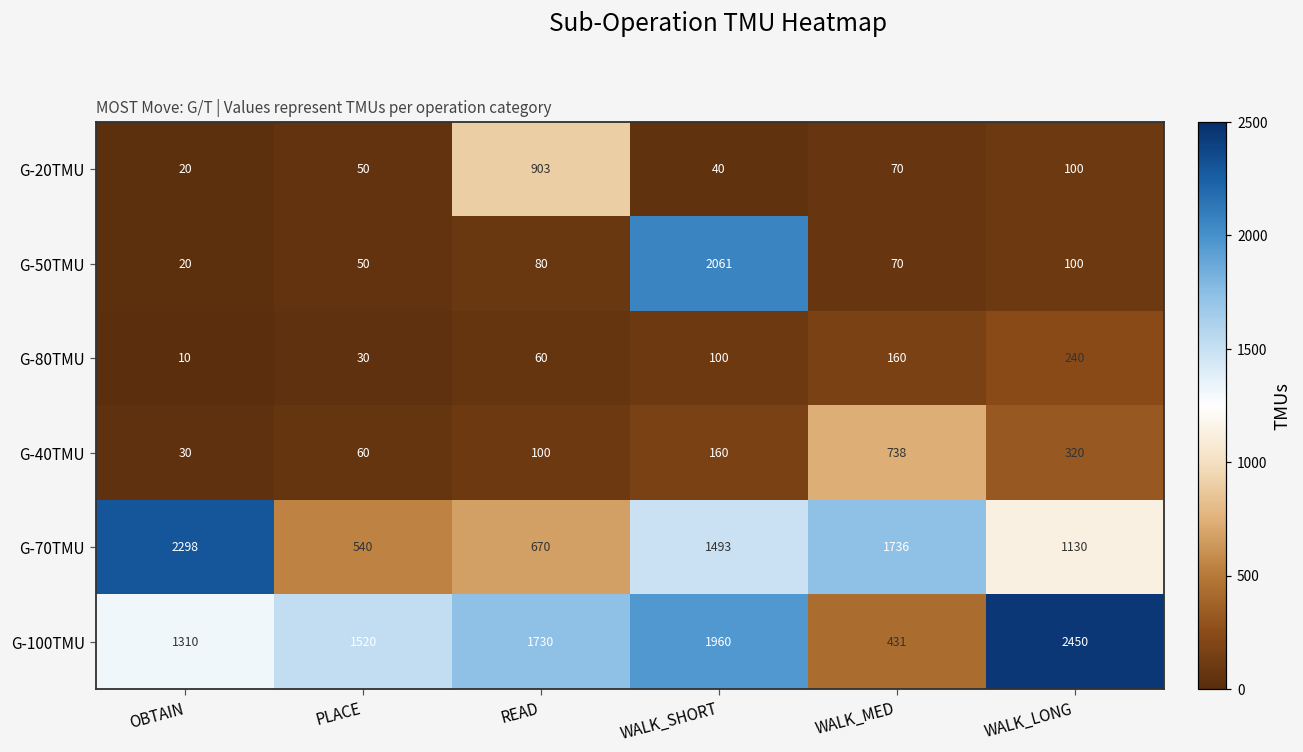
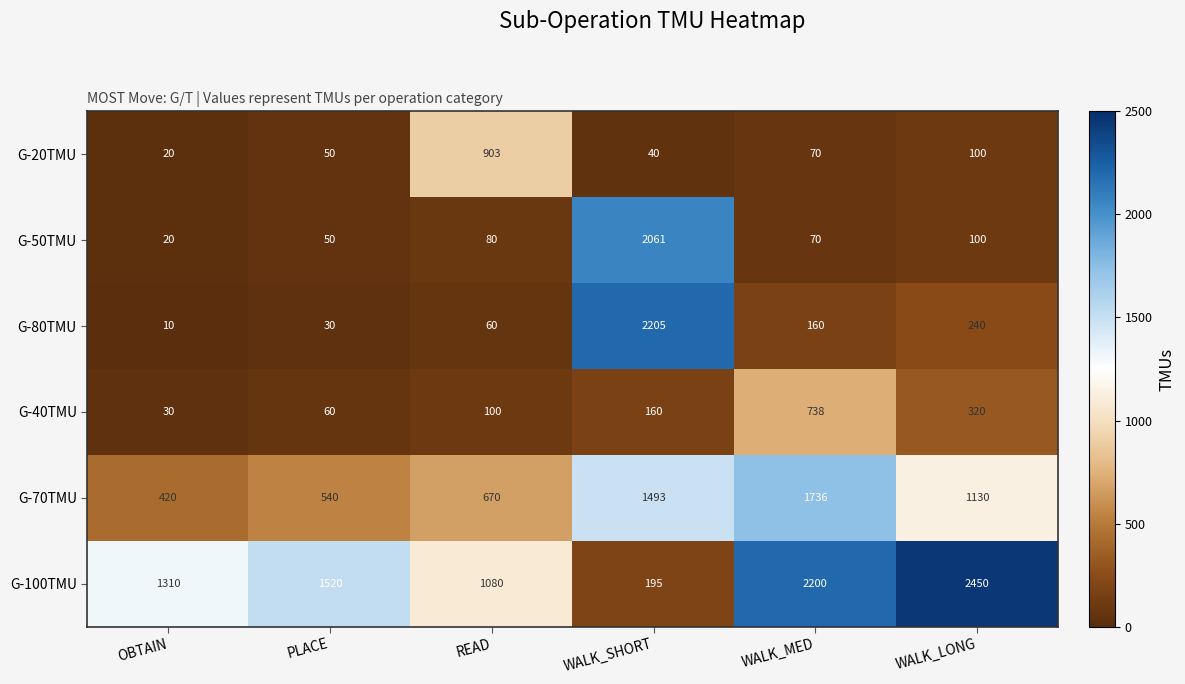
  {
    "G-20TMU": {
      "OBTAIN": 20,
      "PLACE": 50,
      "READ": 903,
      "WALK_SHORT": 40,
      "WALK_MED": 70,
      "WALK_LONG": 100
    },
    "G-50TMU": {
      "OBTAIN": 20,
      "PLACE": 50,
      "READ": 80,
      "WALK_SHORT": 2061,
      "WALK_MED": 70,
      "WALK_LONG": 100
    },
    "G-80TMU": {
      "OBTAIN": 10,
      "PLACE": 30,
      "READ": 60,
-     "WALK_SHORT": 100,
+     "WALK_SHORT": 2205,
      "WALK_MED": 160,
      "WALK_LONG": 240
    },
    "G-40TMU": {
      "OBTAIN": 30,
      "PLACE": 60,
      "READ": 100,
      "WALK_SHORT": 160,
      "WALK_MED": 738,
      "WALK_LONG": 320
    },
    "G-70TMU": {
-     "OBTAIN": 2298,
+     "OBTAIN": 420,
      "PLACE": 540,
      "READ": 670,
      "WALK_SHORT": 1493,
      "WALK_MED": 1736,
      "WALK_LONG": 1130
    },
    "G-100TMU": {
      "OBTAIN": 1310,
      "PLACE": 1520,
-     "READ": 1730,
-     "WALK_SHORT": 1960,
-     "WALK_MED": 431,
+     "READ": 1080,
+     "WALK_SHORT": 195,
+     "WALK_MED": 2200,
      "WALK_LONG": 2450
    }
  }
